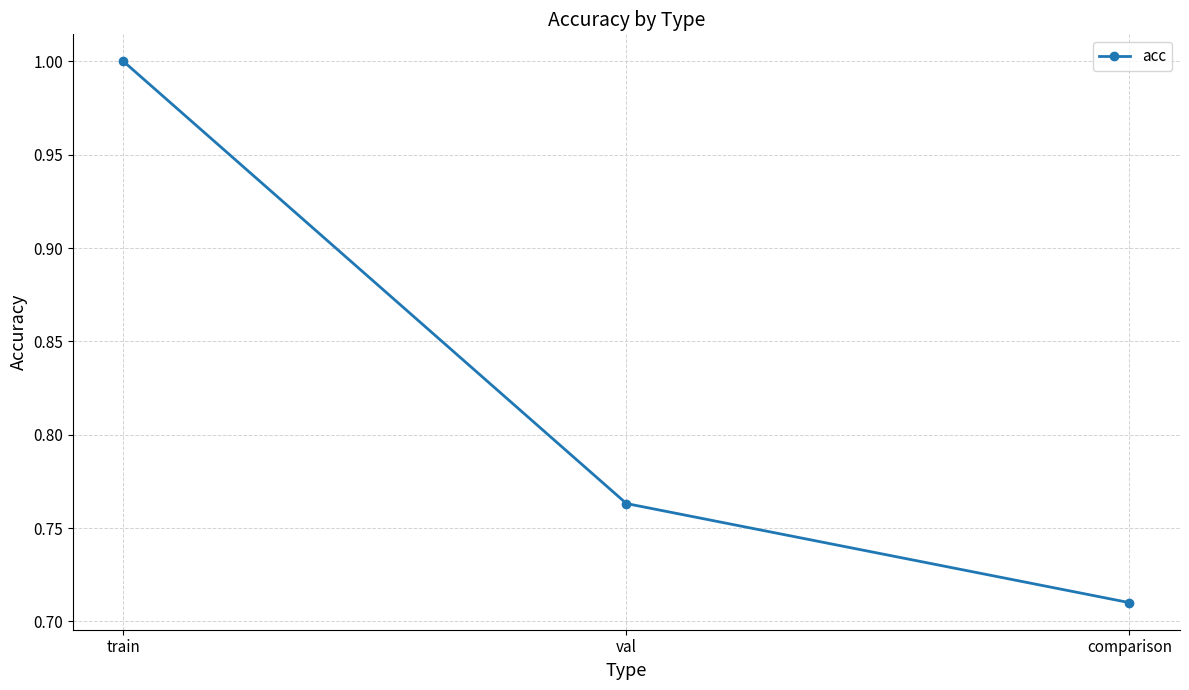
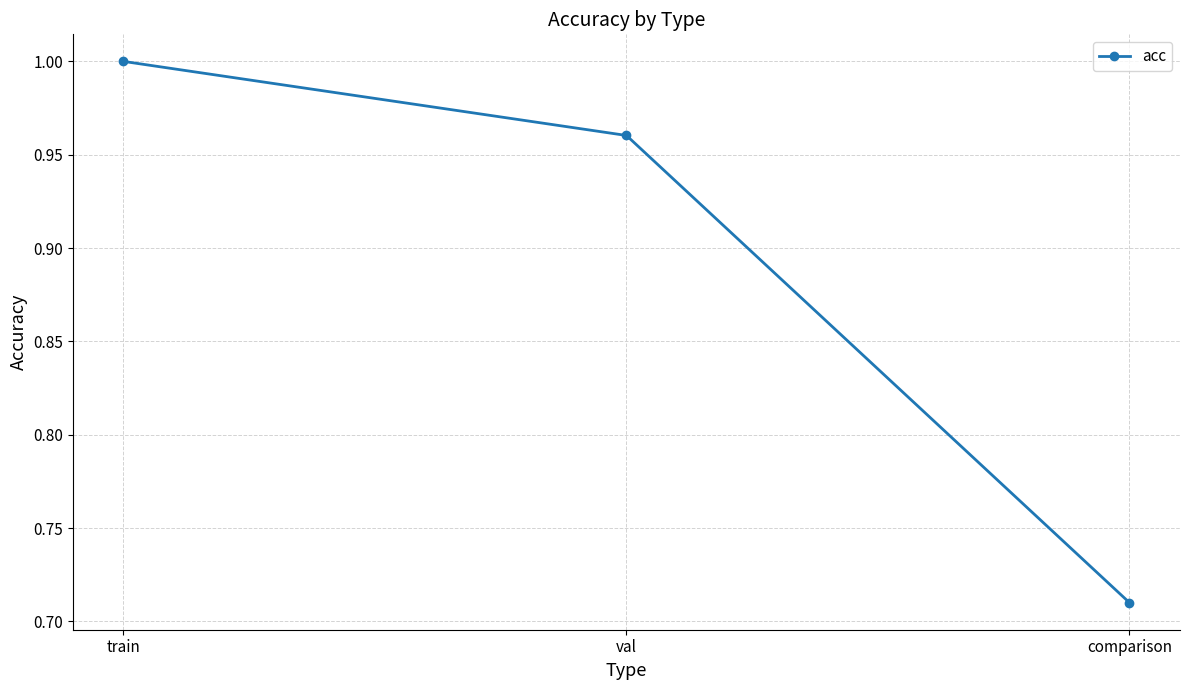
  {
    "train": 1.000,
-   "val": 0.763,
+   "val": 0.960,
    "comparison": 0.710
  }
